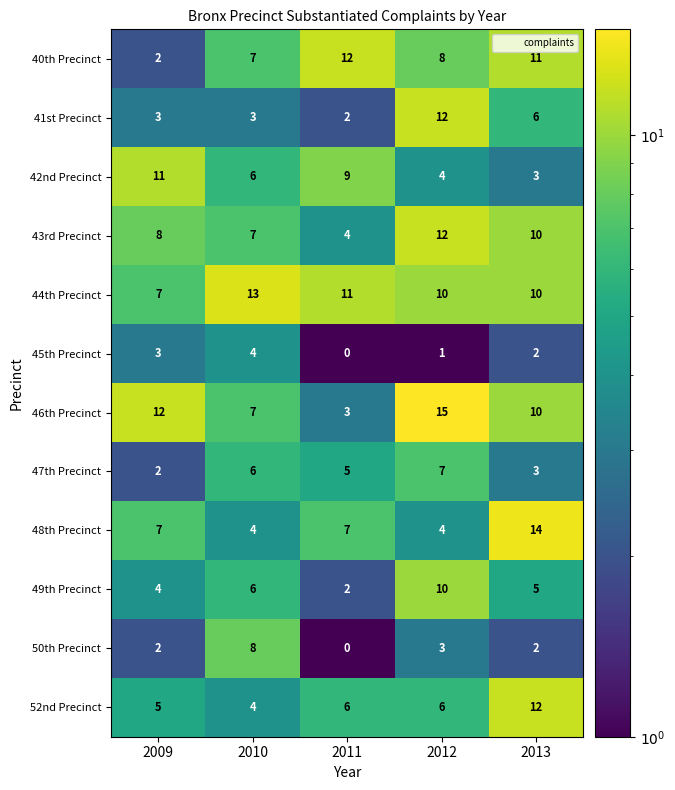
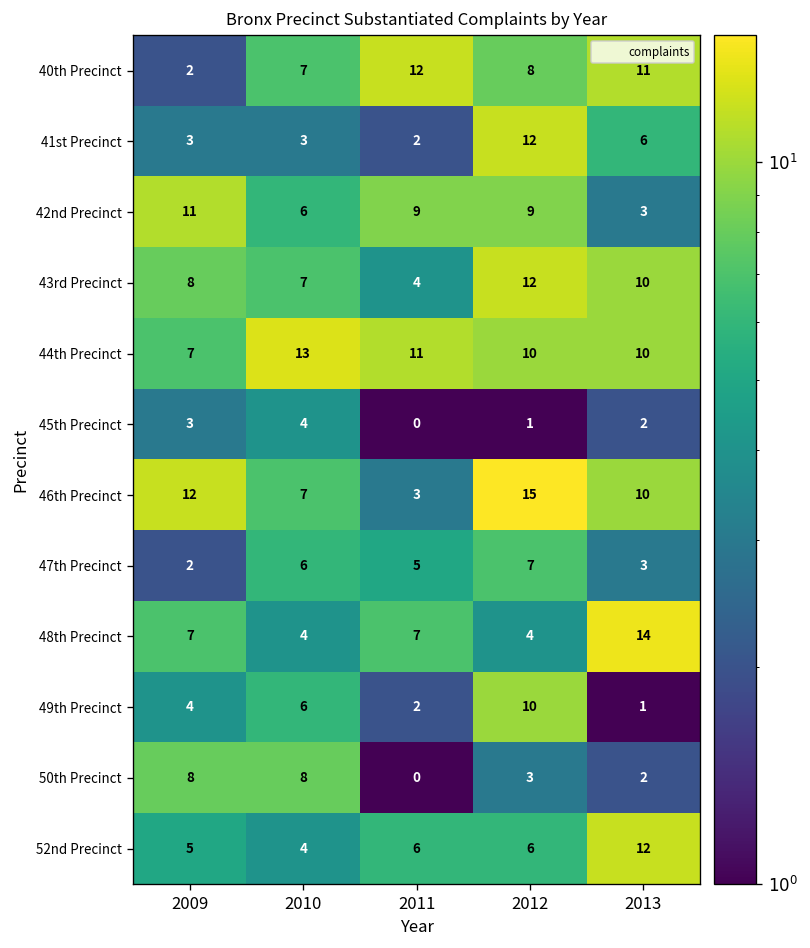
  {
    "40th Precinct": {
      "2009": 2,
      "2010": 7,
      "2011": 12,
      "2012": 8,
      "2013": 11
    },
    "41st Precinct": {
      "2009": 3,
      "2010": 3,
      "2011": 2,
      "2012": 12,
      "2013": 6
    },
    "42nd Precinct": {
      "2009": 11,
      "2010": 6,
      "2011": 9,
-     "2012": 4,
+     "2012": 9,
      "2013": 3
    },
    "43rd Precinct": {
      "2009": 8,
      "2010": 7,
      "2011": 4,
      "2012": 12,
      "2013": 10
    },
    "44th Precinct": {
      "2009": 7,
      "2010": 13,
      "2011": 11,
      "2012": 10,
      "2013": 10
    },
    "45th Precinct": {
      "2009": 3,
      "2010": 4,
      "2011": 0,
      "2012": 1,
      "2013": 2
    },
    "46th Precinct": {
      "2009": 12,
      "2010": 7,
      "2011": 3,
      "2012": 15,
      "2013": 10
    },
    "47th Precinct": {
      "2009": 2,
      "2010": 6,
      "2011": 5,
      "2012": 7,
      "2013": 3
    },
    "48th Precinct": {
      "2009": 7,
      "2010": 4,
      "2011": 7,
      "2012": 4,
      "2013": 14
    },
    "49th Precinct": {
      "2009": 4,
      "2010": 6,
      "2011": 2,
      "2012": 10,
-     "2013": 5
+     "2013": 1
    },
    "50th Precinct": {
-     "2009": 2,
+     "2009": 8,
      "2010": 8,
      "2011": 0,
      "2012": 3,
      "2013": 2
    },
    "52nd Precinct": {
      "2009": 5,
      "2010": 4,
      "2011": 6,
      "2012": 6,
      "2013": 12
    }
  }
